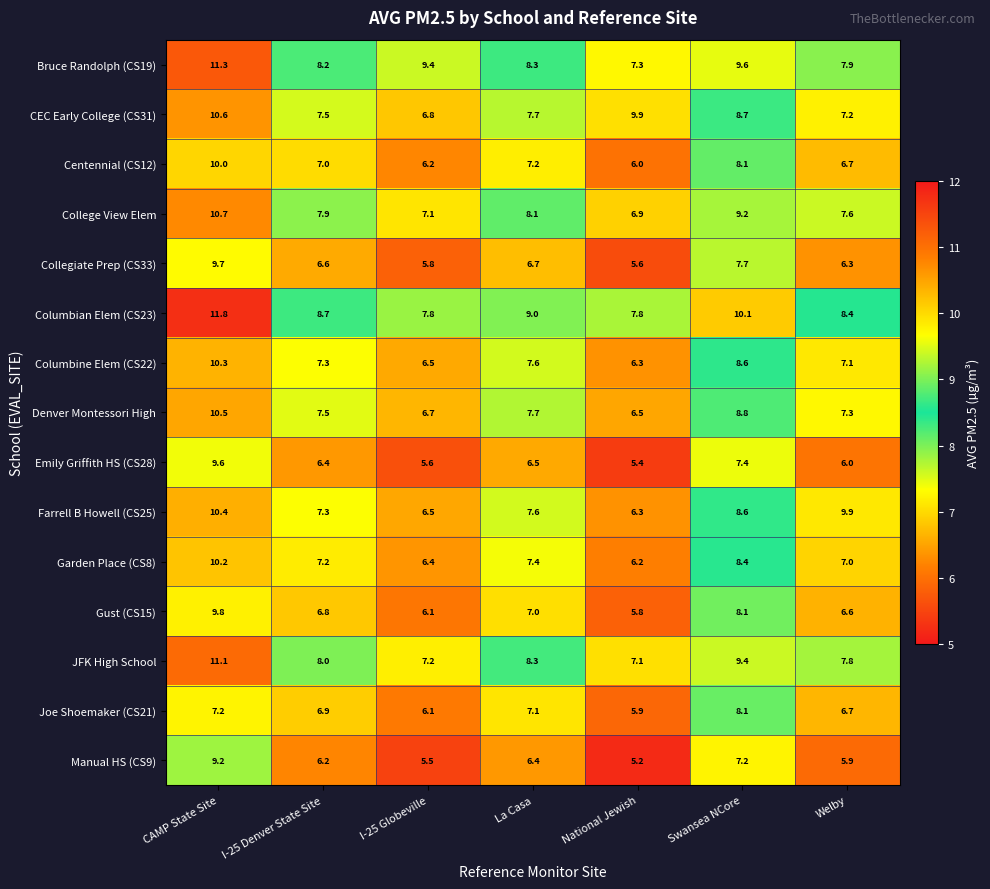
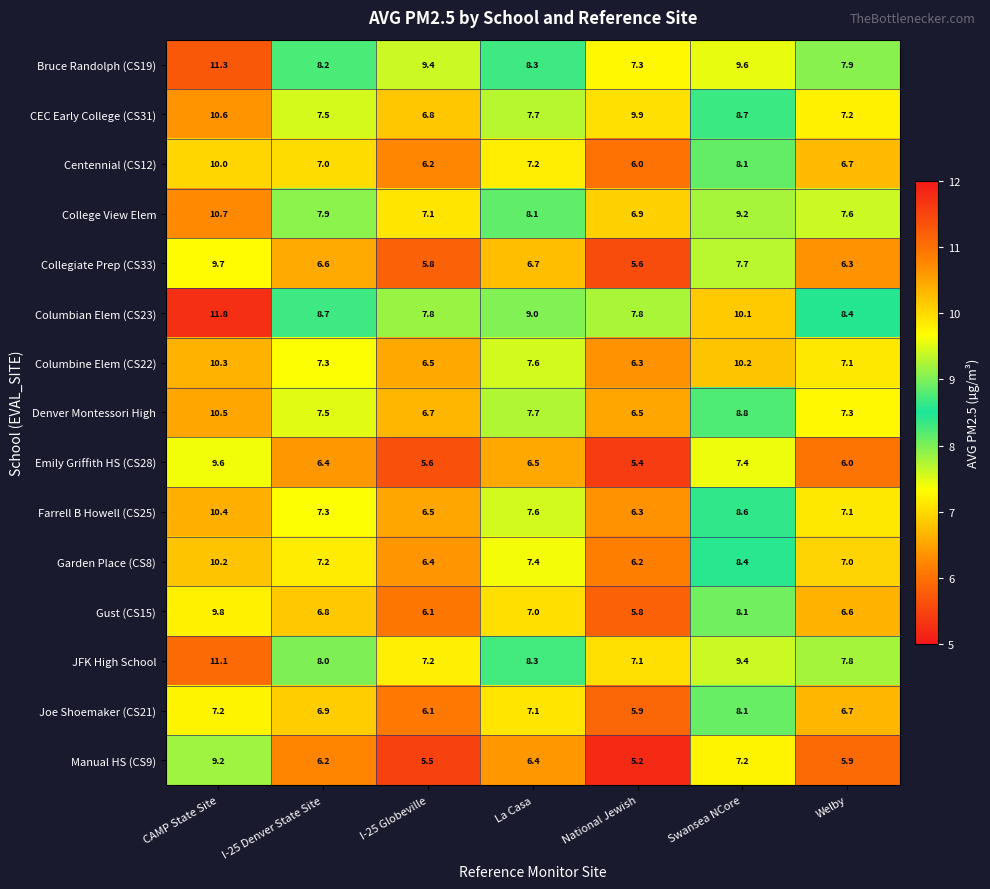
  {
    "Bruce Randolph (CS19)": {
      "CAMP State Site": 11.3,
      "I-25 Denver State Site": 8.2,
      "I-25 Globeville": 9.4,
      "La Casa": 8.3,
      "National Jewish": 7.3,
      "Swansea NCore": 9.6,
      "Welby": 7.9
    },
    "CEC Early College (CS31)": {
      "CAMP State Site": 10.6,
      "I-25 Denver State Site": 7.5,
      "I-25 Globeville": 6.8,
      "La Casa": 7.7,
      "National Jewish": 9.9,
      "Swansea NCore": 8.7,
      "Welby": 7.2
    },
    "Centennial (CS12)": {
      "CAMP State Site": 10.0,
      "I-25 Denver State Site": 7.0,
      "I-25 Globeville": 6.2,
      "La Casa": 7.2,
      "National Jewish": 6.0,
      "Swansea NCore": 8.1,
      "Welby": 6.7
    },
    "College View Elem": {
      "CAMP State Site": 10.7,
      "I-25 Denver State Site": 7.9,
      "I-25 Globeville": 7.1,
      "La Casa": 8.1,
      "National Jewish": 6.9,
      "Swansea NCore": 9.2,
      "Welby": 7.6
    },
    "Collegiate Prep (CS33)": {
      "CAMP State Site": 9.7,
      "I-25 Denver State Site": 6.6,
      "I-25 Globeville": 5.8,
      "La Casa": 6.7,
      "National Jewish": 5.6,
      "Swansea NCore": 7.7,
      "Welby": 6.3
    },
    "Columbian Elem (CS23)": {
      "CAMP State Site": 11.8,
      "I-25 Denver State Site": 8.7,
      "I-25 Globeville": 7.8,
      "La Casa": 9.0,
      "National Jewish": 7.8,
      "Swansea NCore": 10.1,
      "Welby": 8.4
    },
    "Columbine Elem (CS22)": {
      "CAMP State Site": 10.3,
      "I-25 Denver State Site": 7.3,
      "I-25 Globeville": 6.5,
      "La Casa": 7.6,
      "National Jewish": 6.3,
-     "Swansea NCore": 8.6,
+     "Swansea NCore": 10.2,
      "Welby": 7.1
    },
    "Denver Montessori High": {
      "CAMP State Site": 10.5,
      "I-25 Denver State Site": 7.5,
      "I-25 Globeville": 6.7,
      "La Casa": 7.7,
      "National Jewish": 6.5,
      "Swansea NCore": 8.8,
      "Welby": 7.3
    },
    "Emily Griffith HS (CS28)": {
      "CAMP State Site": 9.6,
      "I-25 Denver State Site": 6.4,
      "I-25 Globeville": 5.6,
      "La Casa": 6.5,
      "National Jewish": 5.4,
      "Swansea NCore": 7.4,
      "Welby": 6.0
    },
    "Farrell B Howell (CS25)": {
      "CAMP State Site": 10.4,
      "I-25 Denver State Site": 7.3,
      "I-25 Globeville": 6.5,
      "La Casa": 7.6,
      "National Jewish": 6.3,
      "Swansea NCore": 8.6,
-     "Welby": 9.9
+     "Welby": 7.1
    },
    "Garden Place (CS8)": {
      "CAMP State Site": 10.2,
      "I-25 Denver State Site": 7.2,
      "I-25 Globeville": 6.4,
      "La Casa": 7.4,
      "National Jewish": 6.2,
      "Swansea NCore": 8.4,
      "Welby": 7.0
    },
    "Gust (CS15)": {
      "CAMP State Site": 9.8,
      "I-25 Denver State Site": 6.8,
      "I-25 Globeville": 6.1,
      "La Casa": 7.0,
      "National Jewish": 5.8,
      "Swansea NCore": 8.1,
      "Welby": 6.6
    },
    "JFK High School": {
      "CAMP State Site": 11.1,
      "I-25 Denver State Site": 8.0,
      "I-25 Globeville": 7.2,
      "La Casa": 8.3,
      "National Jewish": 7.1,
      "Swansea NCore": 9.4,
      "Welby": 7.8
    },
    "Joe Shoemaker (CS21)": {
      "CAMP State Site": 7.2,
      "I-25 Denver State Site": 6.9,
      "I-25 Globeville": 6.1,
      "La Casa": 7.1,
      "National Jewish": 5.9,
      "Swansea NCore": 8.1,
      "Welby": 6.7
    },
    "Manual HS (CS9)": {
      "CAMP State Site": 9.2,
      "I-25 Denver State Site": 6.2,
      "I-25 Globeville": 5.5,
      "La Casa": 6.4,
      "National Jewish": 5.2,
      "Swansea NCore": 7.2,
      "Welby": 5.9
    }
  }
